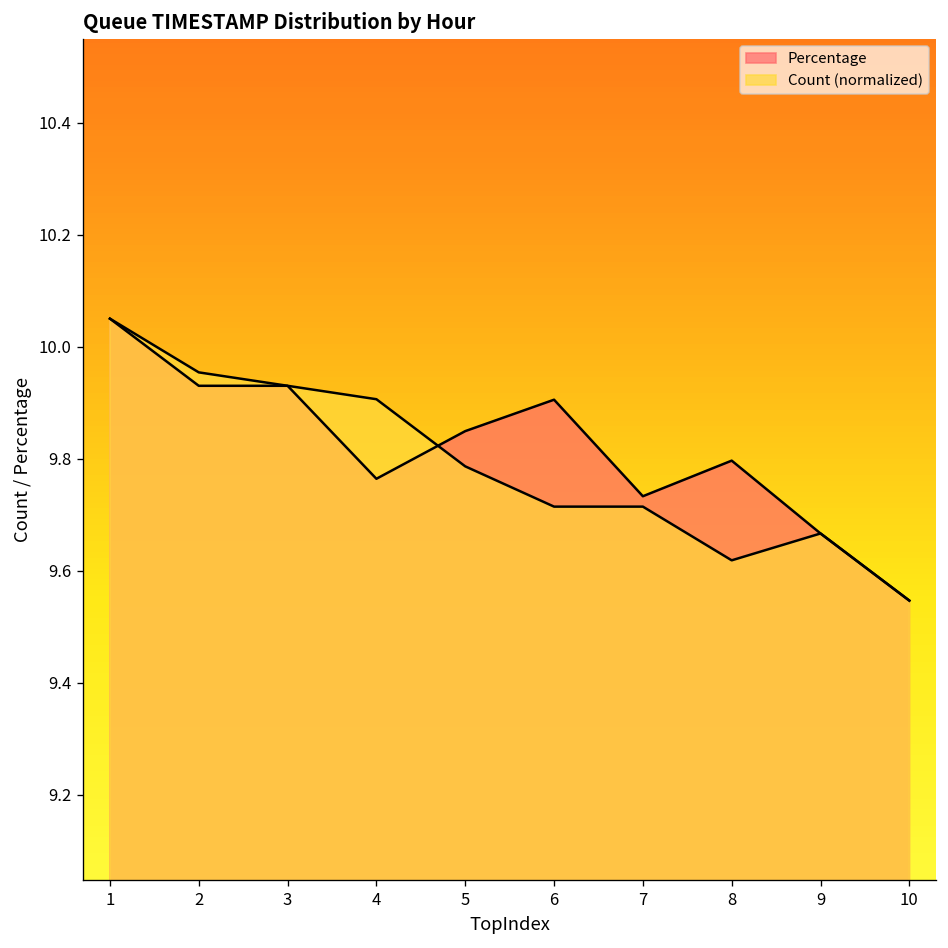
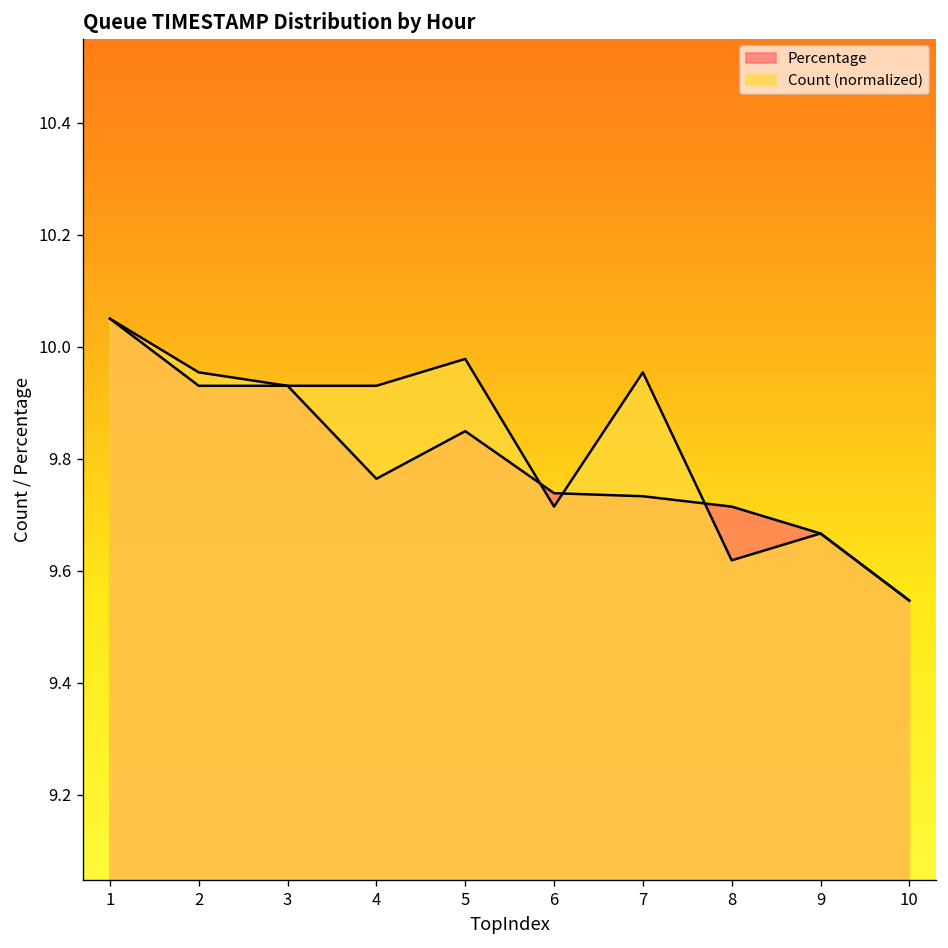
  {
    "Percentage": {
      "2": 9.93,
      "4": 9.76,
      "5": 9.85,
-     "6": 9.91,
+     "6": 9.74,
      "7": 9.73,
-     "8": 9.80
+     "8": 9.71
    },
    "Count (normalized)": {
      "2": 9.95,
-     "4": 9.91,
-     "5": 9.79,
+     "4": 9.93,
+     "5": 9.98,
      "6": 9.71,
-     "7": 9.71,
+     "7": 9.95,
      "8": 9.62
    }
  }
